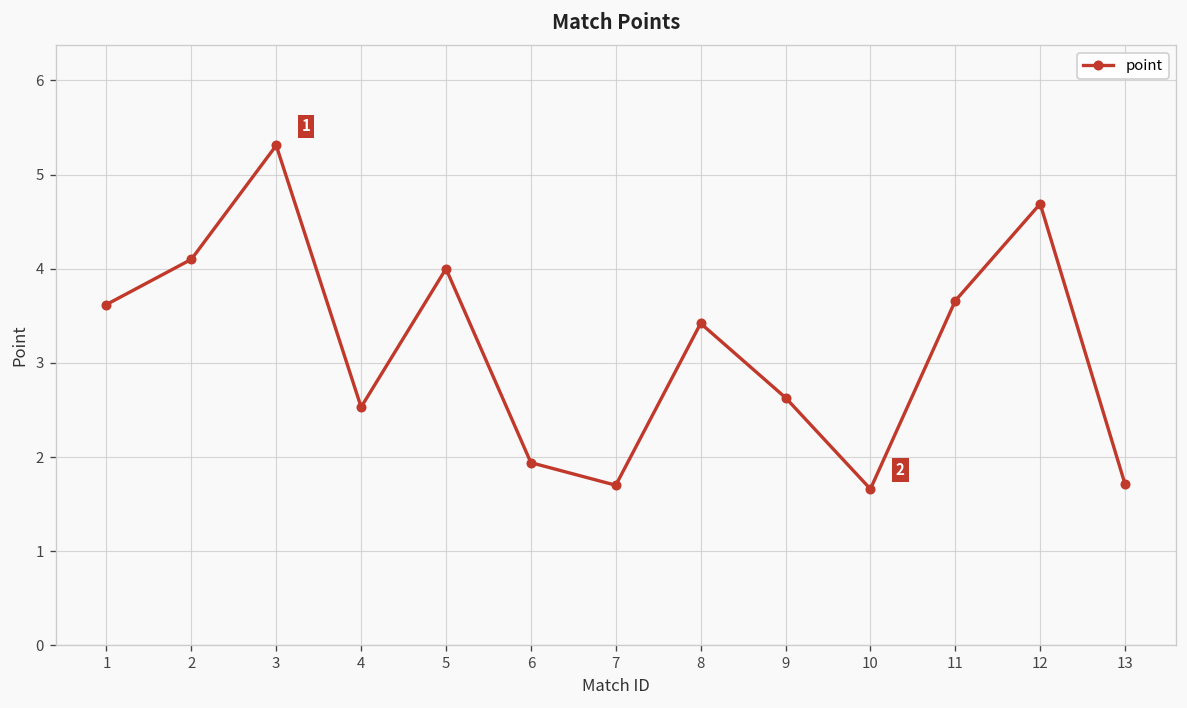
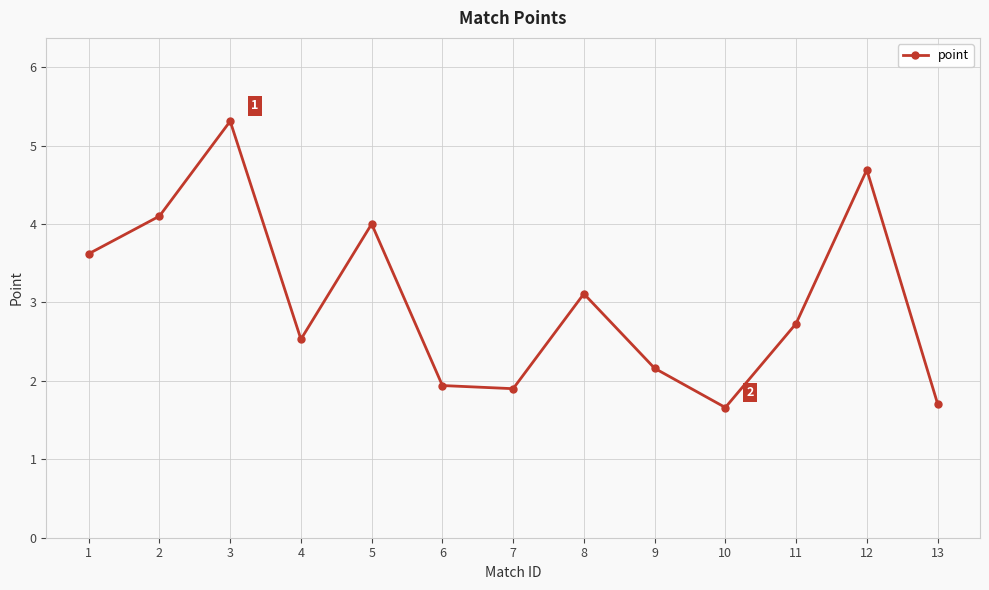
  {
    "1": 3.6,
    "2": 4.1,
    "4": 2.5,
    "5": 4.0,
    "6": 1.9,
-   "7": 1.7,
-   "8": 3.4,
-   "9": 2.6,
-   "11": 3.7,
+   "7": 1.9,
+   "8": 3.1,
+   "9": 2.2,
+   "11": 2.7,
    "12": 4.7,
    "13": 1.7
  }
